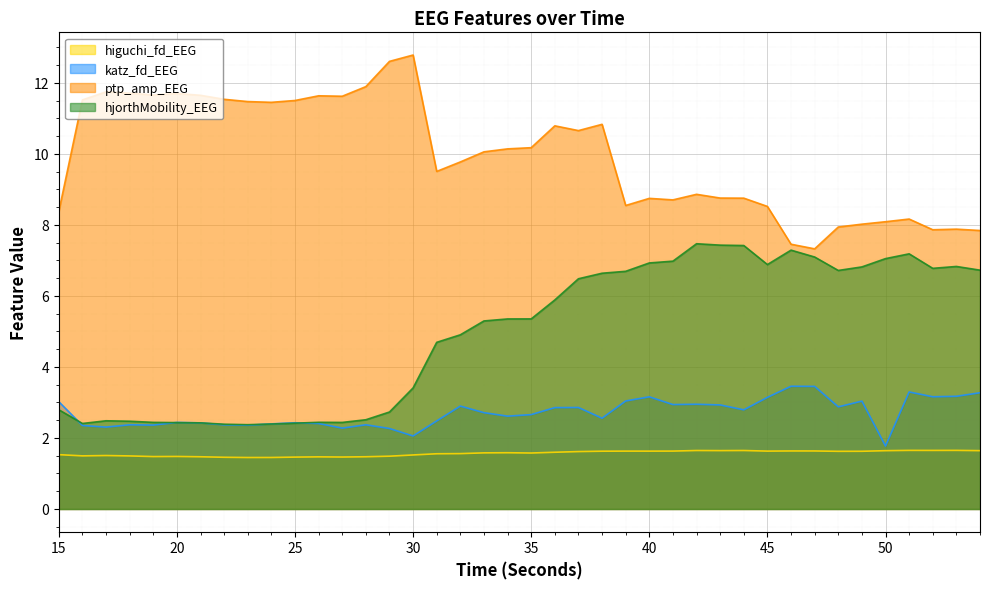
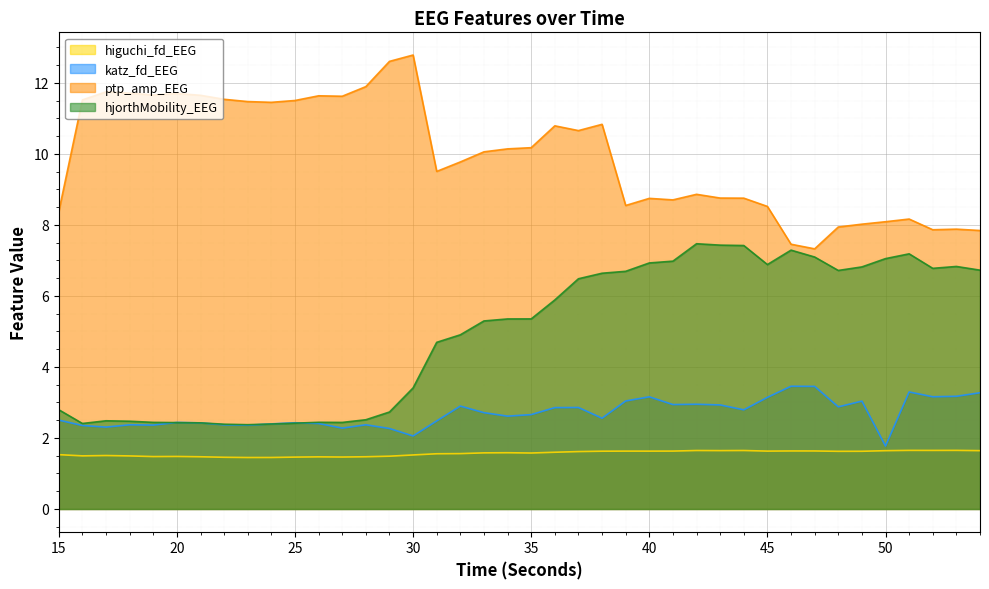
  {
    "higuchi_fd_EEG": {
      "15": 1.5,
      "20": 1.5,
      "25": 1.5,
      "30": 1.5,
      "35": 1.6,
      "40": 1.6,
      "45": 1.6,
      "50": 1.6
    },
    "katz_fd_EEG": {
-     "15": 3.0,
+     "15": 2.5,
      "30": 2.1,
      "35": 2.7,
      "40": 3.2,
      "45": 3.1,
      "50": 1.8
    },
    "ptp_amp_EEG": {
      "15": 8.4,
      "25": 11.5,
      "30": 12.8,
      "35": 10.2,
      "40": 8.7,
      "45": 8.5,
      "50": 8.1
    },
    "hjorthMobility_EEG": {
      "15": 2.8,
      "30": 3.4,
      "35": 5.4,
      "40": 6.9,
      "45": 6.9,
      "50": 7.1
    }
  }
